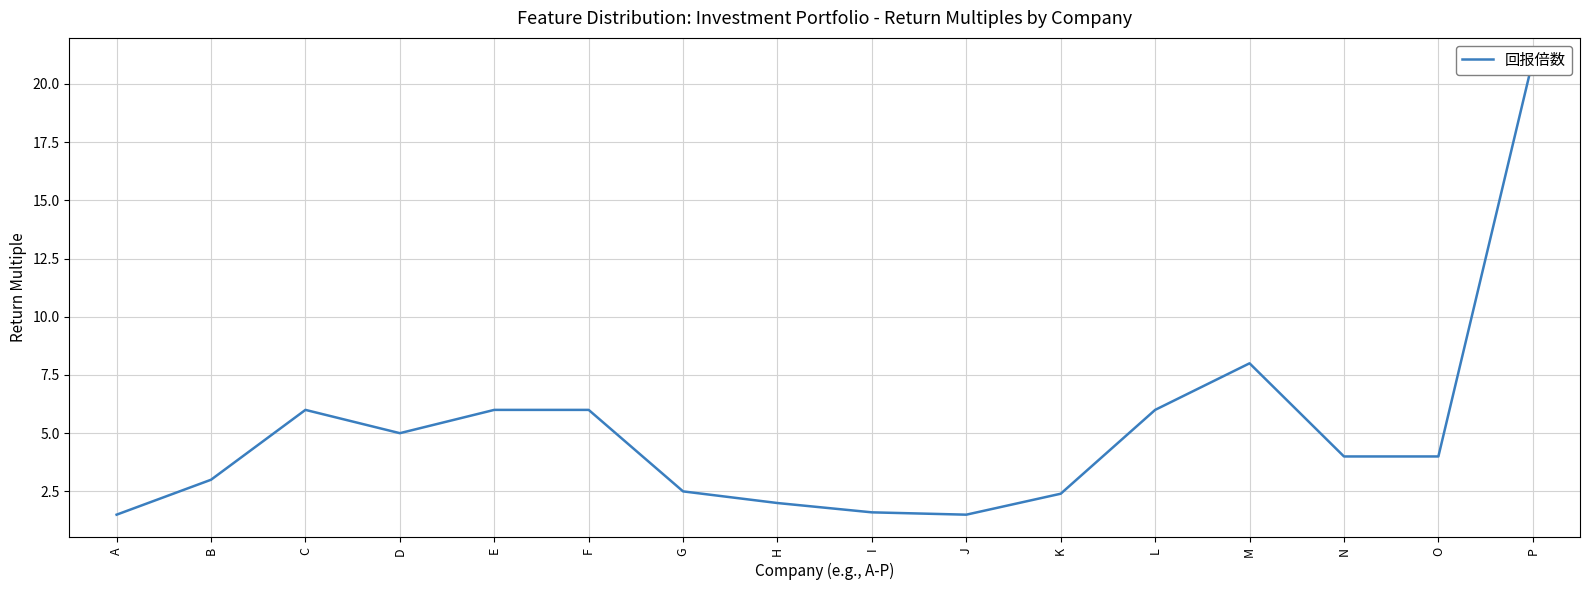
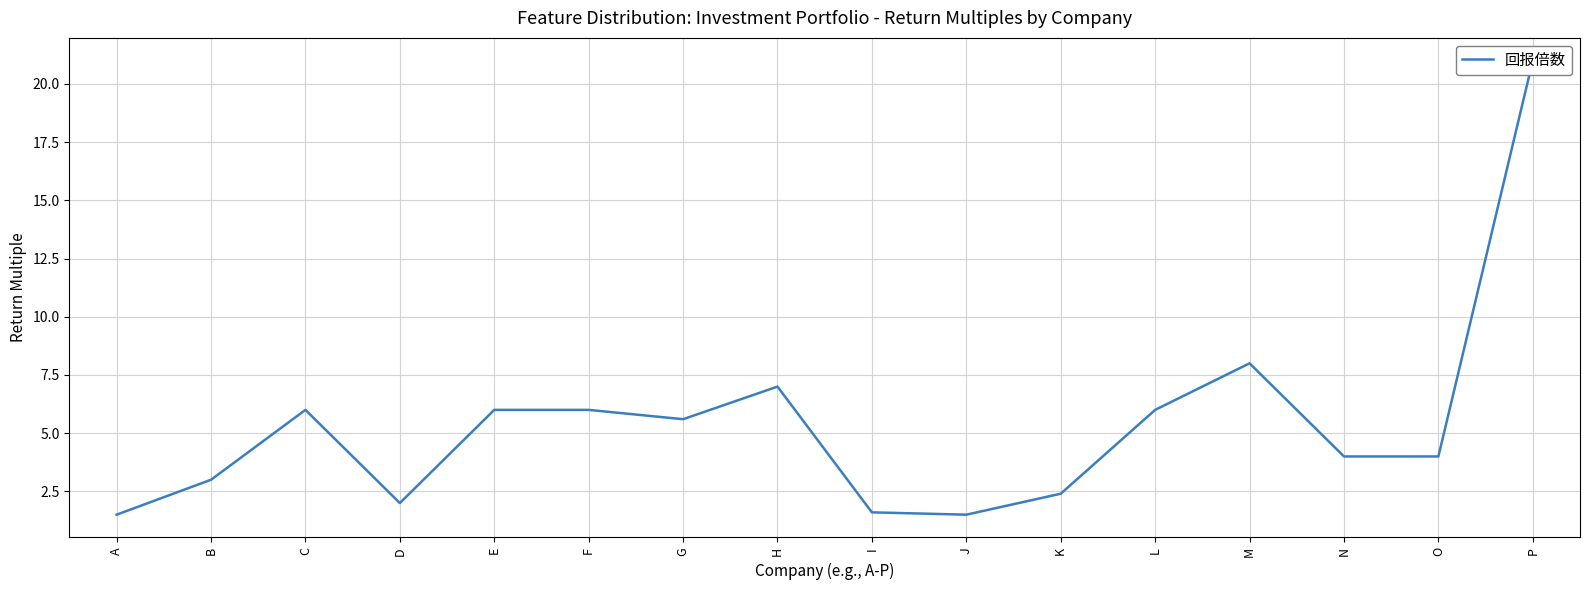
  {
    "A": 1.5,
    "B": 3.0,
    "C": 6.0,
-   "D": 5,
+   "D": 2,
    "E": 6.0,
    "F": 6.0,
-   "G": 2.5,
-   "H": 2,
+   "G": 5.6,
+   "H": 7,
    "I": 1.6,
    "J": 1.5,
    "K": 2.4,
    "L": 6.0,
    "M": 8.0,
    "N": 4.0,
    "O": 4.0
  }
